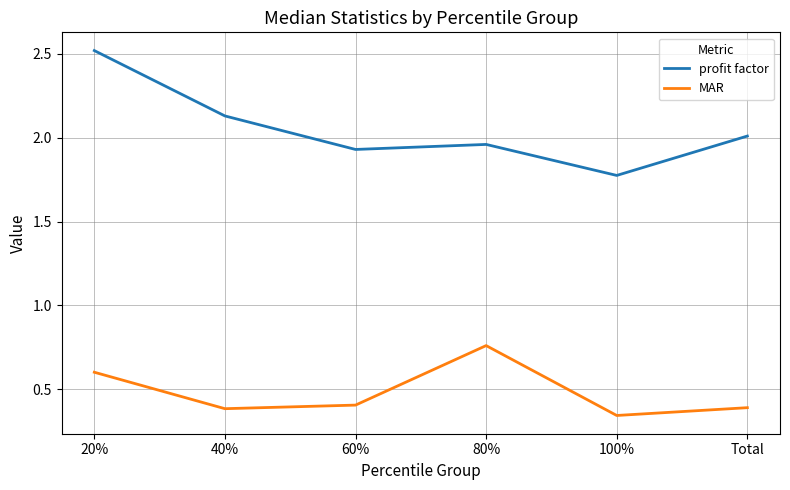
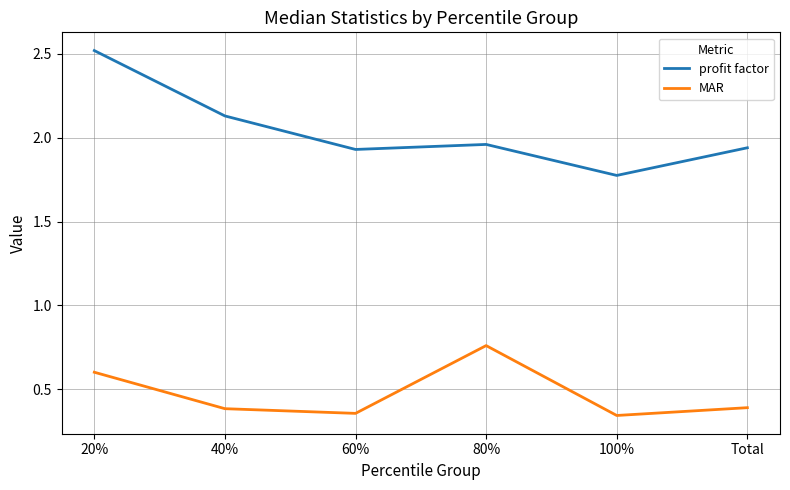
  {
    "profit factor": {
      "20%": 2.52,
      "40%": 2.13,
      "60%": 1.93,
      "80%": 1.96,
      "100%": 1.78,
-     "Total": 2.01
+     "Total": 1.94
    },
    "MAR": {
      "20%": 0.60,
      "40%": 0.38,
-     "60%": 0.40,
+     "60%": 0.36,
      "80%": 0.76,
      "100%": 0.34,
      "Total": 0.39
    }
  }
